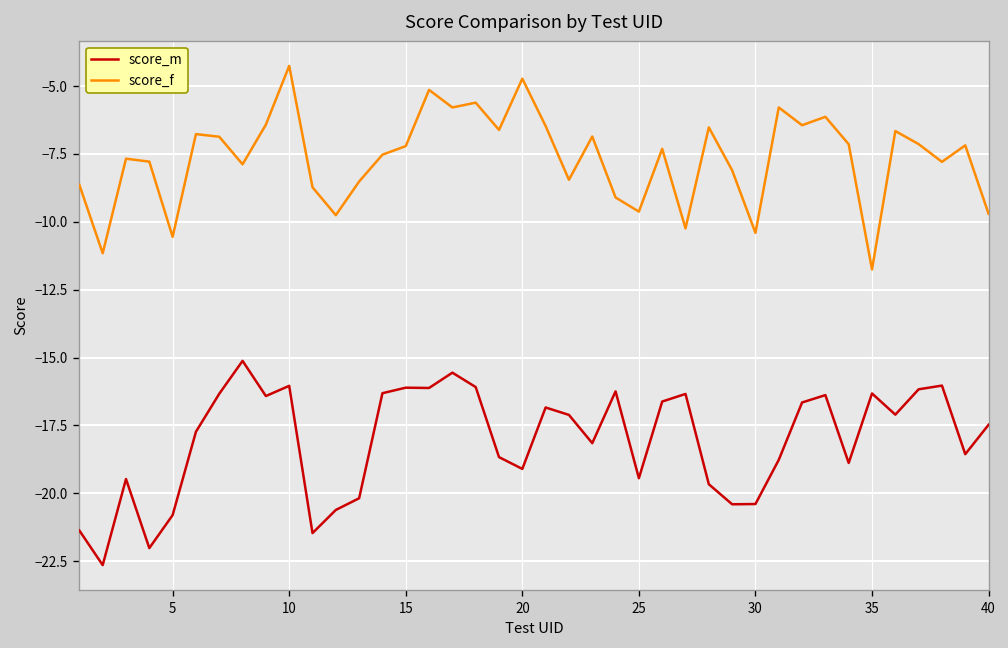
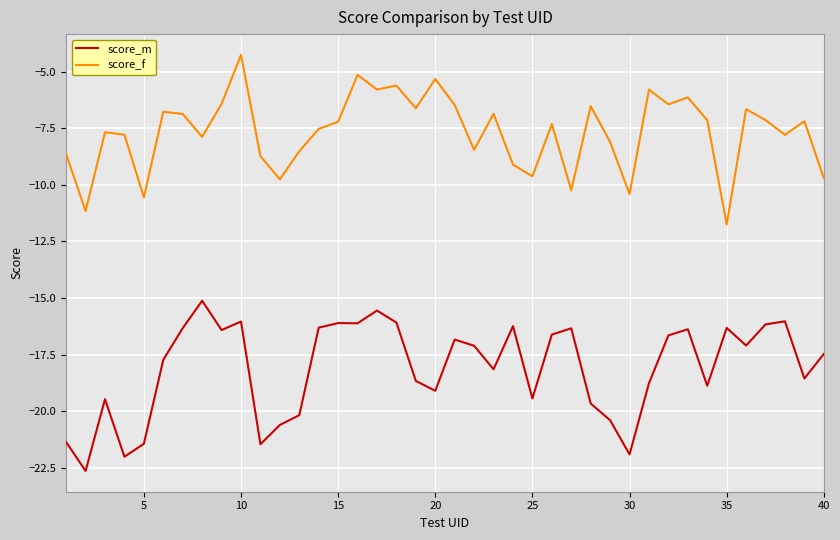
  {
    "score_m": {
-     "5": -20.8,
+     "5": -21.4,
      "10": -16.0,
      "15": -16.1,
      "20": -19.1,
      "25": -19.4,
-     "30": -20.4,
+     "30": -21.9,
      "35": -16.3,
      "40": -17.5
    },
    "score_f": {
      "5": -10.6,
      "10": -4.3,
      "15": -7.2,
-     "20": -4.7,
+     "20": -5.3,
      "25": -9.6,
      "30": -10.4,
      "35": -11.8,
      "40": -9.7
    }
  }
